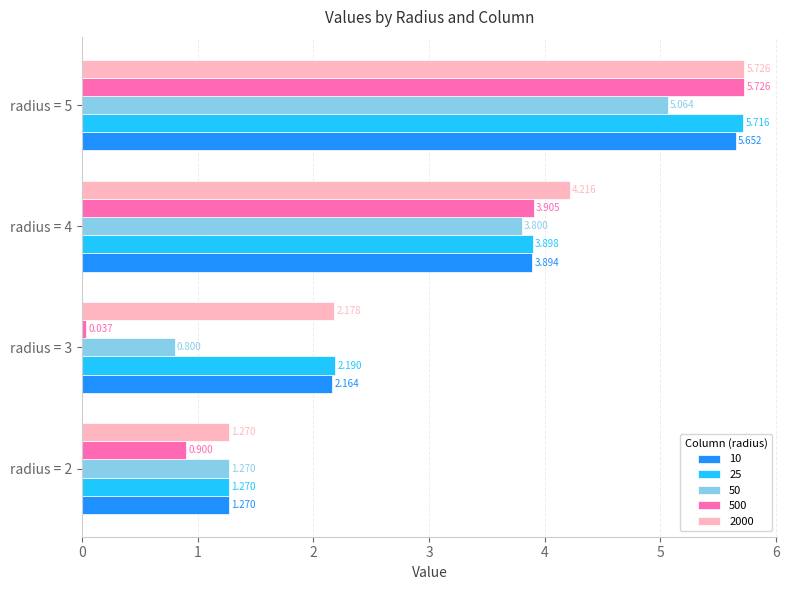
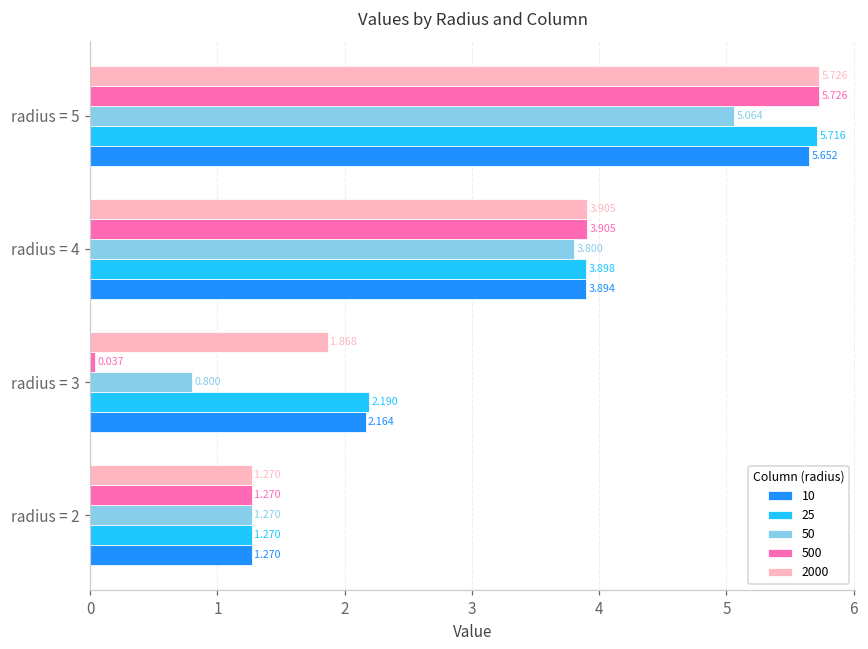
  {
    "50": {
      "radius = 5": 5.064,
      "radius = 4": 3.800,
      "radius = 3": 0.800,
      "radius = 2": 1.270
    },
    "500": {
      "radius = 5": 5.726,
      "radius = 4": 3.905,
      "radius = 3": 0.037,
-     "radius = 2": 0.900
+     "radius = 2": 1.270
    },
    "2000": {
      "radius = 5": 5.726,
-     "radius = 4": 4.216,
-     "radius = 3": 2.178,
+     "radius = 4": 3.905,
+     "radius = 3": 1.868,
      "radius = 2": 1.270
    }
  }
